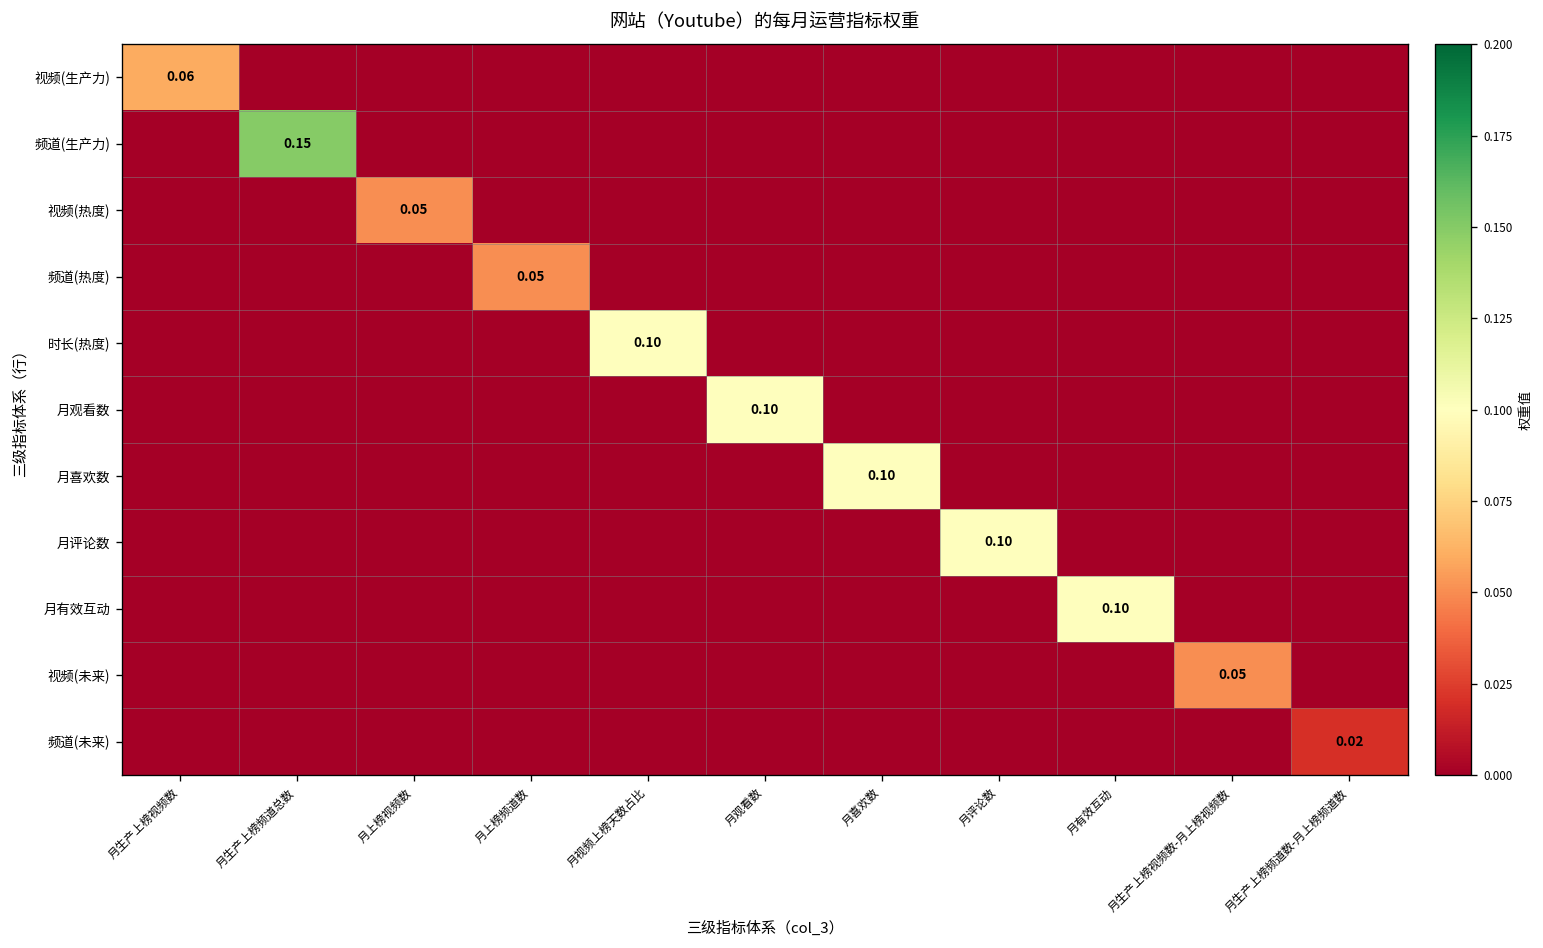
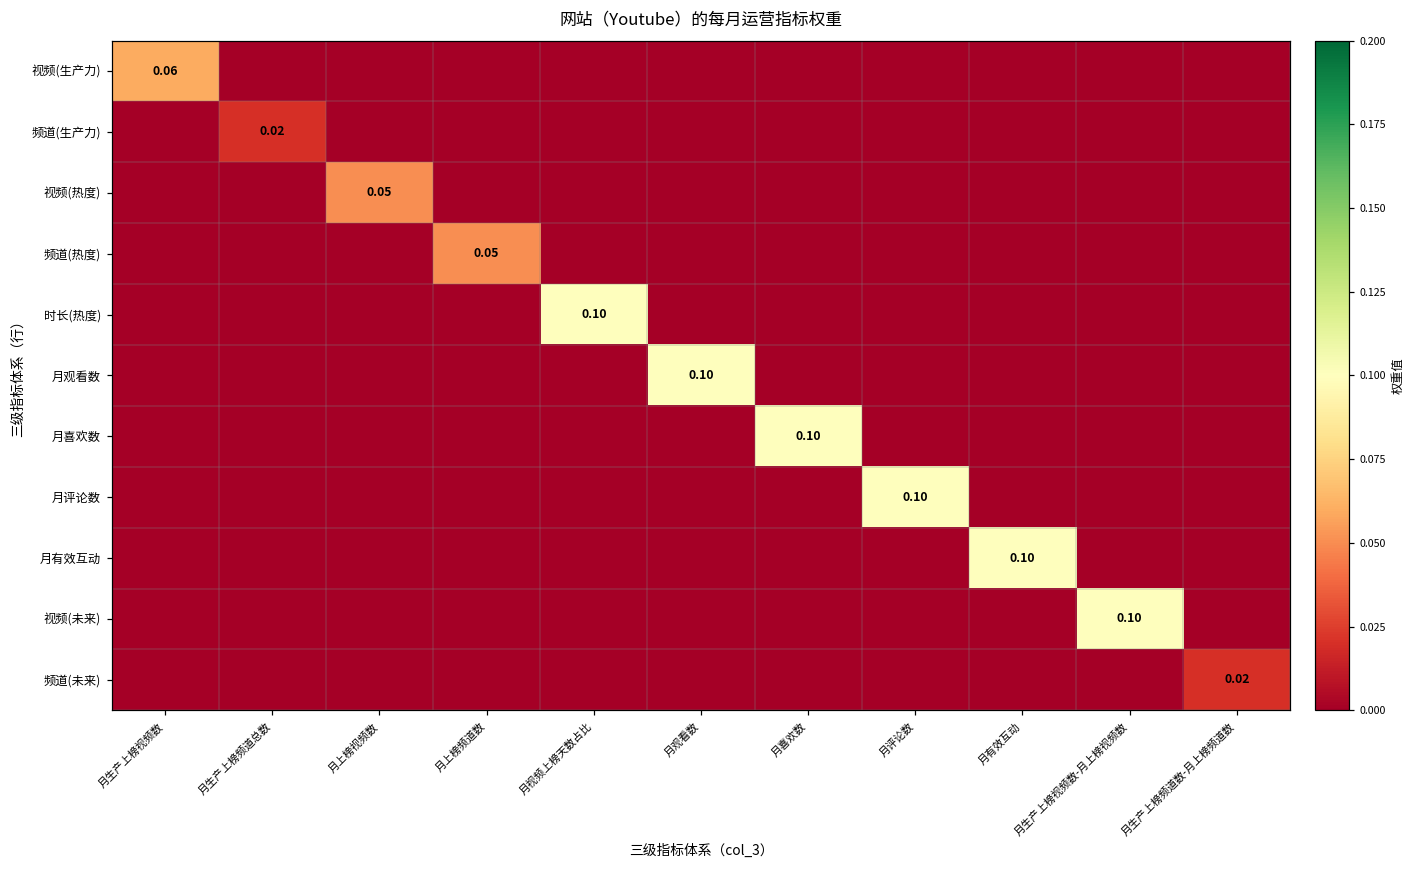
  {
    "视频(生产力)": {
      "月生产上榜视频数": 0.06
    },
    "频道(生产力)": {
-     "月生产上榜频道总数": 0.15
+     "月生产上榜频道总数": 0.02
    },
    "视频(热度)": {
      "月上榜视频数": 0.05
    },
    "频道(热度)": {
      "月上榜频道数": 0.05
    },
    "时长(热度)": {
      "月视频上榜天数占比": 0.10
    },
    "月观看数": {
      "月观看数": 0.10
    },
    "月喜欢数": {
      "月喜欢数": 0.10
    },
    "月评论数": {
      "月评论数": 0.10
    },
    "月有效互动": {
      "月有效互动": 0.10
    },
    "视频(未来)": {
-     "月生产上榜视频数-月上榜视频数": 0.05
+     "月生产上榜视频数-月上榜视频数": 0.10
    },
    "频道(未来)": {
      "月生产上榜频道数-月上榜频道数": 0.02
    }
  }
